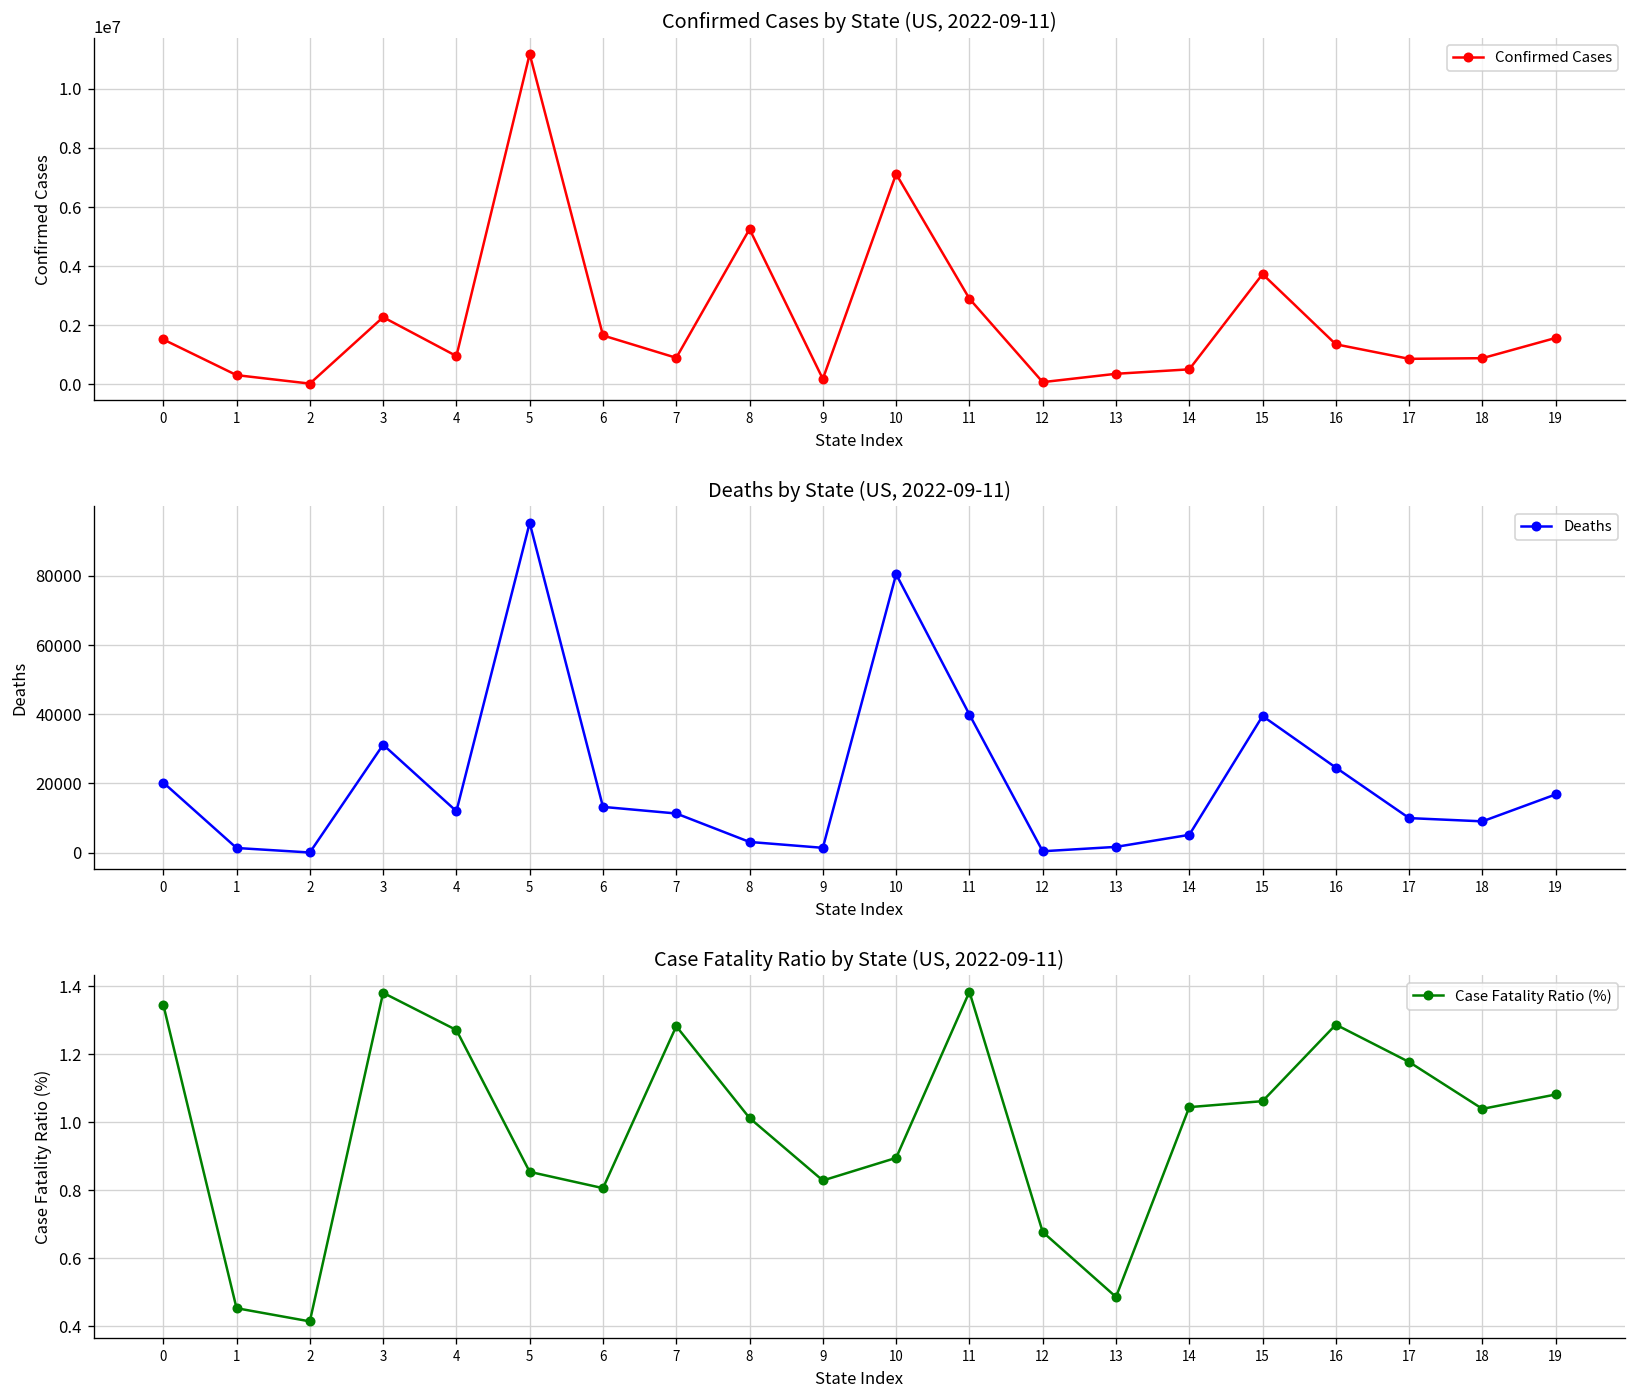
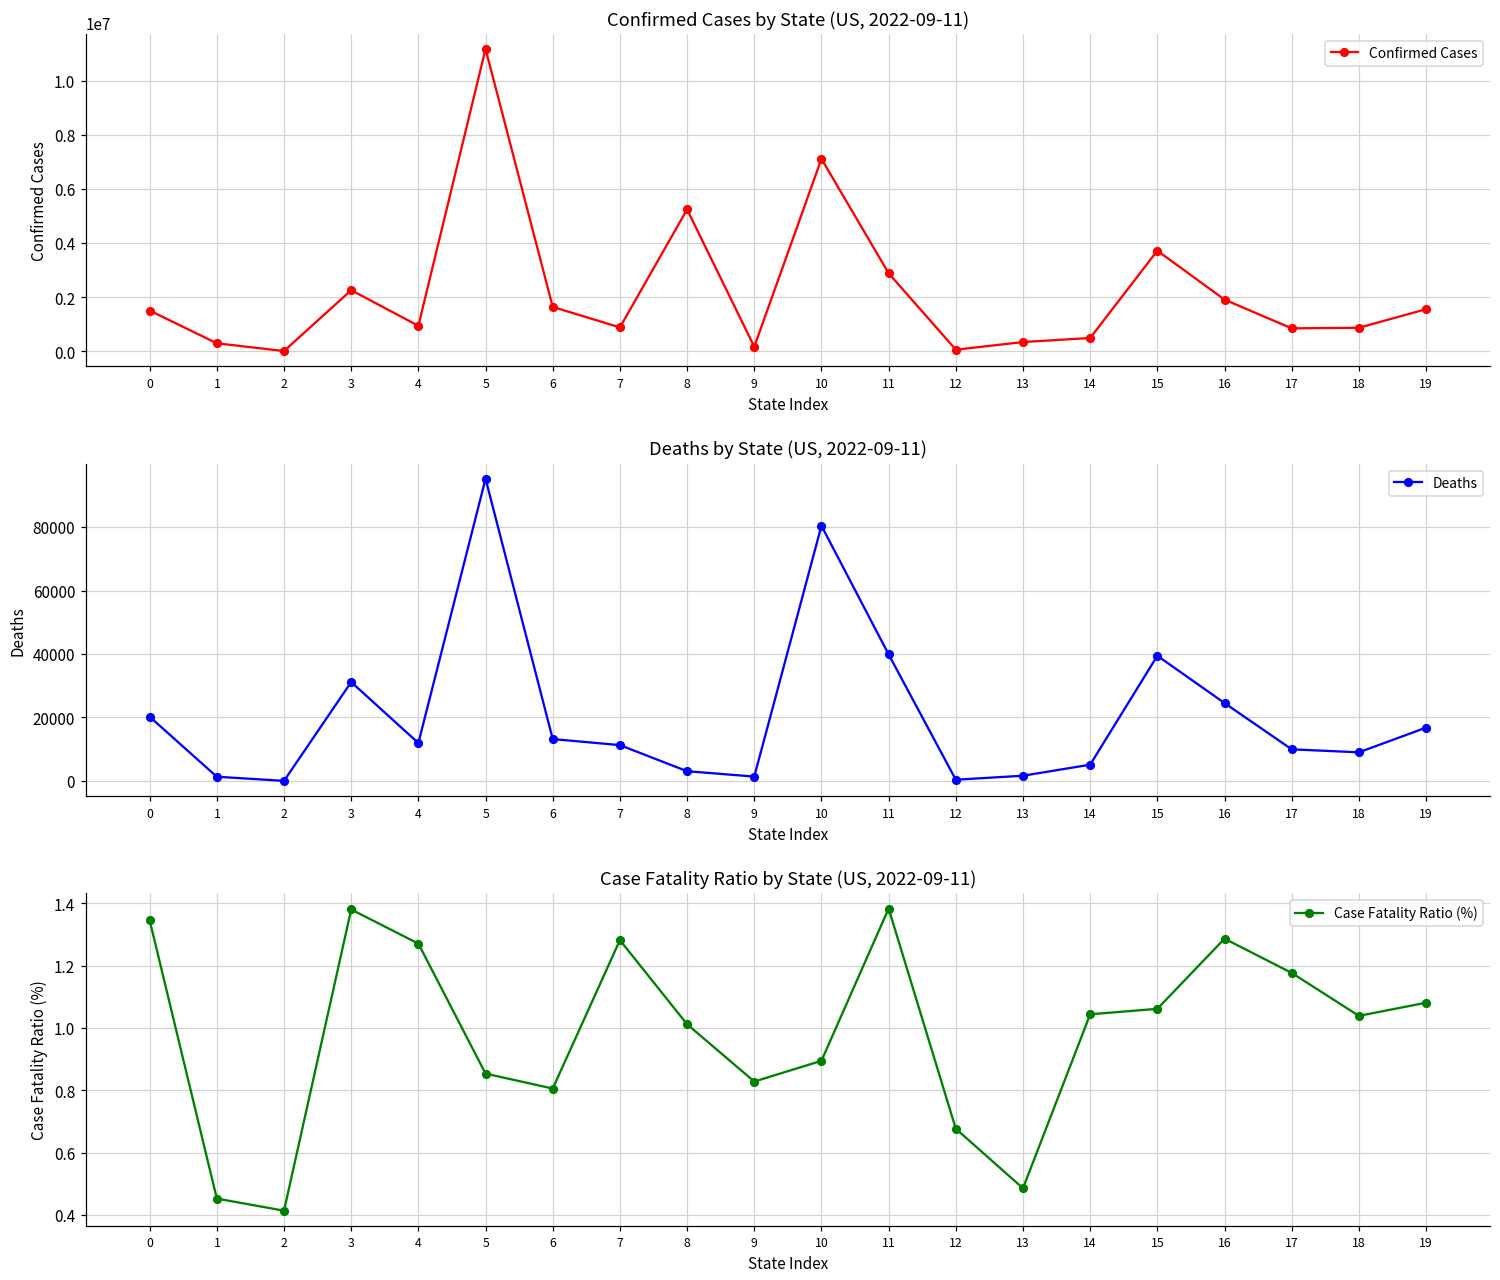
  {
    "Confirmed Cases by State (US, 2022-09-11)": {
      "0": 1500000,
      "1": 300000,
      "2": 0,
      "3": 2300000,
      "4": 900000,
      "5": 11200000,
      "6": 1600000,
      "7": 900000,
      "8": 5200000,
      "9": 200000,
      "10": 7100000,
      "11": 2900000,
      "12": 100000,
      "13": 300000,
      "14": 500000,
      "15": 3700000,
-     "16": 1300000,
+     "16": 1900000,
      "17": 800000,
      "18": 900000,
      "19": 1600000
    },
    "Deaths by State (US, 2022-09-11)": {
      "0": 20000,
      "1": 1000,
      "2": 0,
      "3": 31000,
      "4": 12000,
      "5": 95000,
      "6": 13000,
      "7": 11000,
      "8": 3000,
      "9": 1000,
      "10": 80000,
      "11": 40000,
      "12": 0,
      "13": 2000,
      "14": 5000,
      "15": 39000,
      "16": 25000,
      "17": 10000,
      "18": 9000,
      "19": 17000
    },
    "Case Fatality Ratio by State (US, 2022-09-11)": {
      "0": 1.35,
      "1": 0.45,
      "2": 0.41,
      "3": 1.38,
      "4": 1.27,
      "5": 0.85,
      "6": 0.81,
      "7": 1.28,
      "8": 1.01,
      "9": 0.83,
      "10": 0.89,
      "11": 1.38,
      "12": 0.68,
      "13": 0.49,
      "14": 1.04,
      "15": 1.06,
      "16": 1.29,
      "17": 1.18,
      "18": 1.04,
      "19": 1.08
    }
  }
